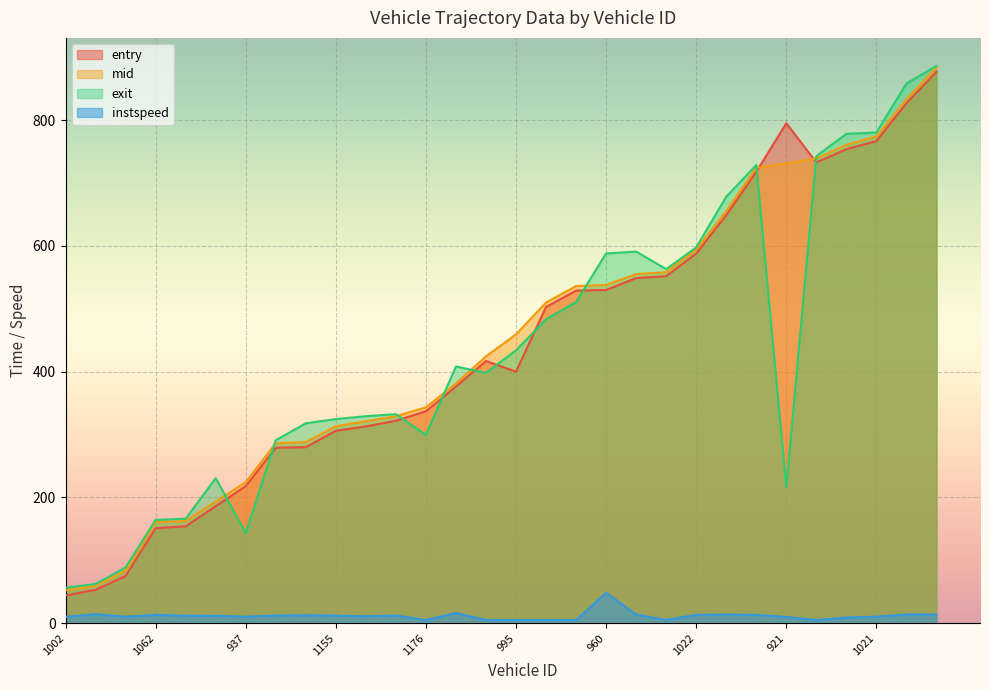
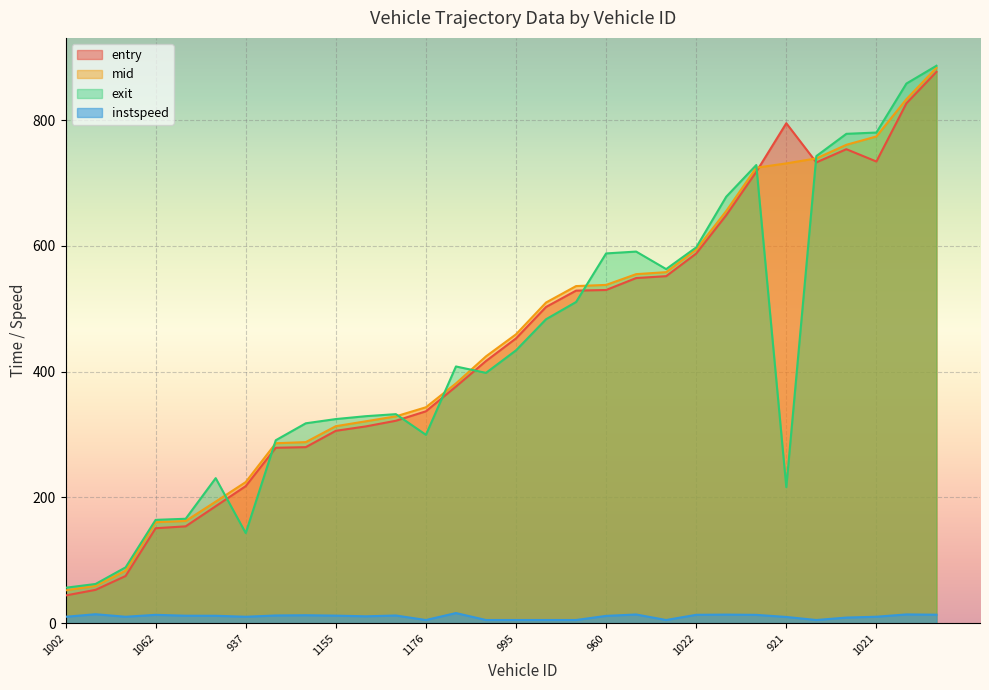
  {
    "entry": {
      "1002": 40,
      "1062": 150,
      "937": 220,
      "1155": 310,
      "1176": 340,
-     "995": 400,
+     "995": 450,
      "960": 530,
      "1022": 590,
      "921": 800,
-     "1021": 770
+     "1021": 730
    },
    "mid": {
      "1002": 50,
      "937": 220,
      "1155": 310,
      "1176": 340,
      "995": 460,
      "960": 540,
      "921": 730,
      "1021": 770
    },
    "exit": {
      "1002": 60,
      "937": 140,
      "1155": 320,
      "1176": 300,
      "995": 430,
      "960": 590,
      "921": 220,
      "1021": 780
    },
    "instspeed": {
      "1002": 10,
      "1062": 10,
      "937": 10,
      "1155": 10,
      "1176": 10,
      "995": 10,
-     "960": 50,
+     "960": 10,
      "1022": 10,
      "921": 10,
      "1021": 10
    }
  }
